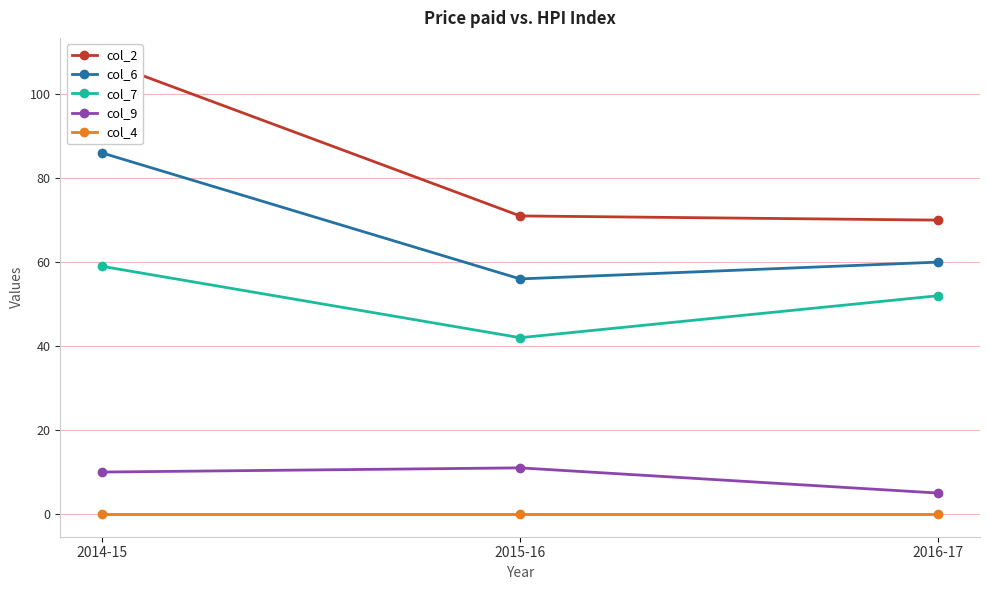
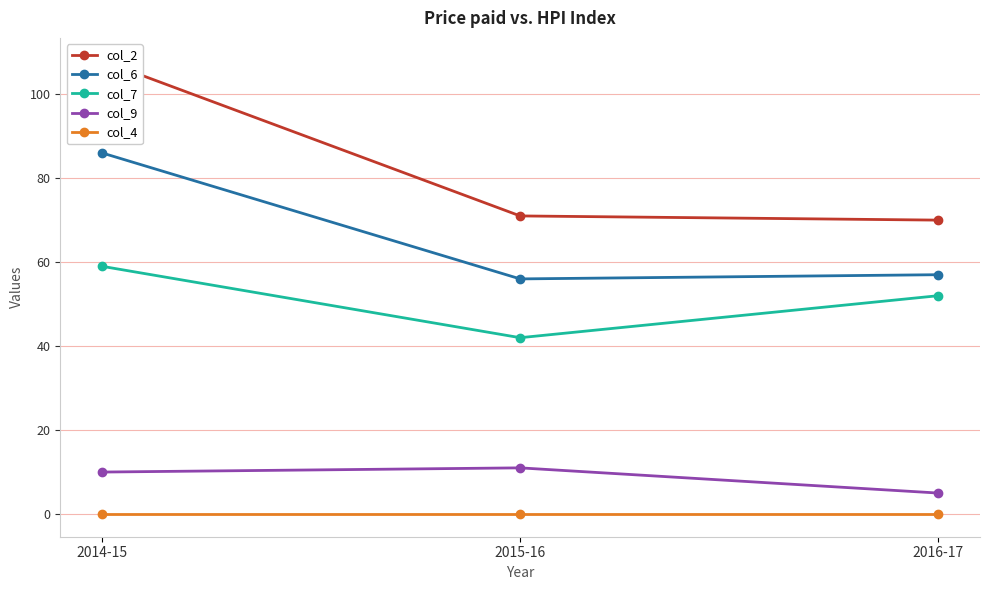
  {
    "col_2": {
      "2015-16": 71,
      "2016-17": 70
    },
    "col_6": {
      "2014-15": 86,
      "2015-16": 56,
-     "2016-17": 60
+     "2016-17": 57
    },
    "col_7": {
      "2014-15": 59,
      "2015-16": 42,
      "2016-17": 52
    },
    "col_9": {
      "2014-15": 10,
      "2015-16": 11,
      "2016-17": 5
    },
    "col_4": {
      "2014-15": 0,
      "2015-16": 0,
      "2016-17": 0
    }
  }
